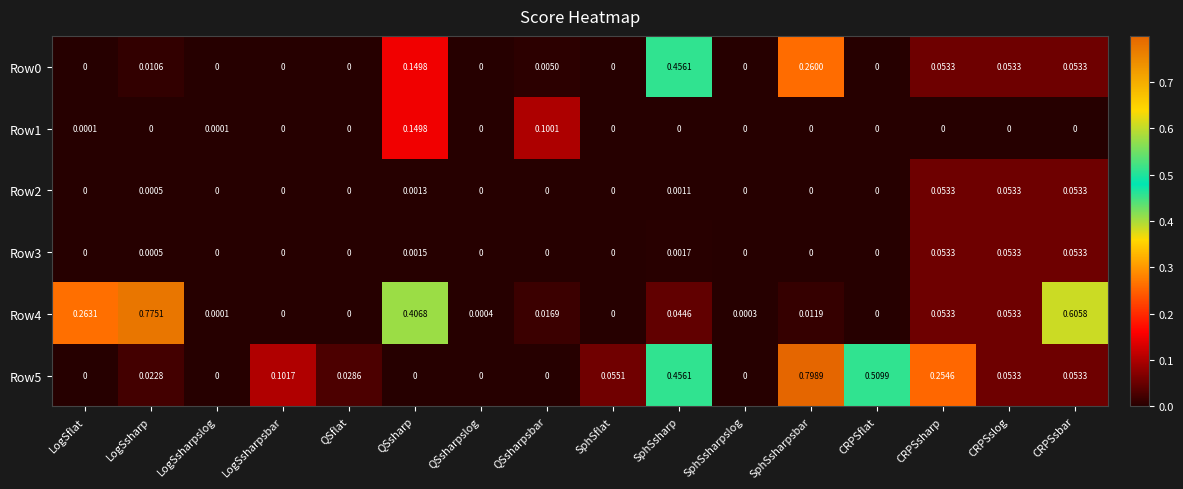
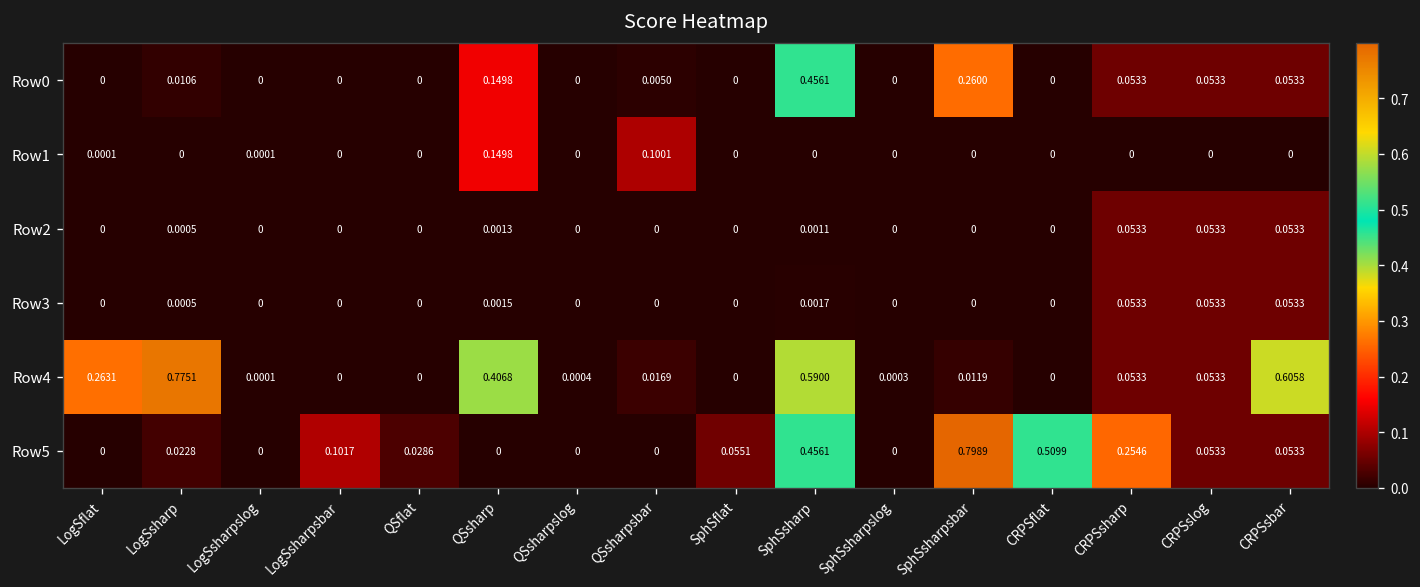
  {
    "Row0": {
      "LogSflat": 0,
      "LogSsharp": 0.0106,
      "LogSsharpslog": 0,
      "LogSsharpsbar": 0,
      "QSflat": 0,
      "QSsharp": 0.1498,
      "QSsharpslog": 0,
      "QSsharpsbar": 0.0050,
      "SphSflat": 0,
      "SphSsharp": 0.4561,
      "SphSsharpslog": 0,
      "SphSsharpsbar": 0.2600,
      "CRPSflat": 0,
      "CRPSsharp": 0.0533,
      "CRPSslog": 0.0533,
      "CRPSsbar": 0.0533
    },
    "Row1": {
      "LogSflat": 0.0001,
      "LogSsharp": 0,
      "LogSsharpslog": 0.0001,
      "LogSsharpsbar": 0,
      "QSflat": 0,
      "QSsharp": 0.1498,
      "QSsharpslog": 0,
      "QSsharpsbar": 0.1001,
      "SphSflat": 0,
      "SphSsharp": 0,
      "SphSsharpslog": 0,
      "SphSsharpsbar": 0,
      "CRPSflat": 0,
      "CRPSsharp": 0,
      "CRPSslog": 0,
      "CRPSsbar": 0
    },
    "Row2": {
      "LogSflat": 0,
      "LogSsharp": 0.0005,
      "LogSsharpslog": 0,
      "LogSsharpsbar": 0,
      "QSflat": 0,
      "QSsharp": 0.0013,
      "QSsharpslog": 0,
      "QSsharpsbar": 0,
      "SphSflat": 0,
      "SphSsharp": 0.0011,
      "SphSsharpslog": 0,
      "SphSsharpsbar": 0,
      "CRPSflat": 0,
      "CRPSsharp": 0.0533,
      "CRPSslog": 0.0533,
      "CRPSsbar": 0.0533
    },
    "Row3": {
      "LogSflat": 0,
      "LogSsharp": 0.0005,
      "LogSsharpslog": 0,
      "LogSsharpsbar": 0,
      "QSflat": 0,
      "QSsharp": 0.0015,
      "QSsharpslog": 0,
      "QSsharpsbar": 0,
      "SphSflat": 0,
      "SphSsharp": 0.0017,
      "SphSsharpslog": 0,
      "SphSsharpsbar": 0,
      "CRPSflat": 0,
      "CRPSsharp": 0.0533,
      "CRPSslog": 0.0533,
      "CRPSsbar": 0.0533
    },
    "Row4": {
      "LogSflat": 0.2631,
      "LogSsharp": 0.7751,
      "LogSsharpslog": 0.0001,
      "LogSsharpsbar": 0,
      "QSflat": 0,
      "QSsharp": 0.4068,
      "QSsharpslog": 0.0004,
      "QSsharpsbar": 0.0169,
      "SphSflat": 0,
-     "SphSsharp": 0.0446,
+     "SphSsharp": 0.5900,
      "SphSsharpslog": 0.0003,
      "SphSsharpsbar": 0.0119,
      "CRPSflat": 0,
      "CRPSsharp": 0.0533,
      "CRPSslog": 0.0533,
      "CRPSsbar": 0.6058
    },
    "Row5": {
      "LogSflat": 0,
      "LogSsharp": 0.0228,
      "LogSsharpslog": 0,
      "LogSsharpsbar": 0.1017,
      "QSflat": 0.0286,
      "QSsharp": 0,
      "QSsharpslog": 0,
      "QSsharpsbar": 0,
      "SphSflat": 0.0551,
      "SphSsharp": 0.4561,
      "SphSsharpslog": 0,
      "SphSsharpsbar": 0.7989,
      "CRPSflat": 0.5099,
      "CRPSsharp": 0.2546,
      "CRPSslog": 0.0533,
      "CRPSsbar": 0.0533
    }
  }
